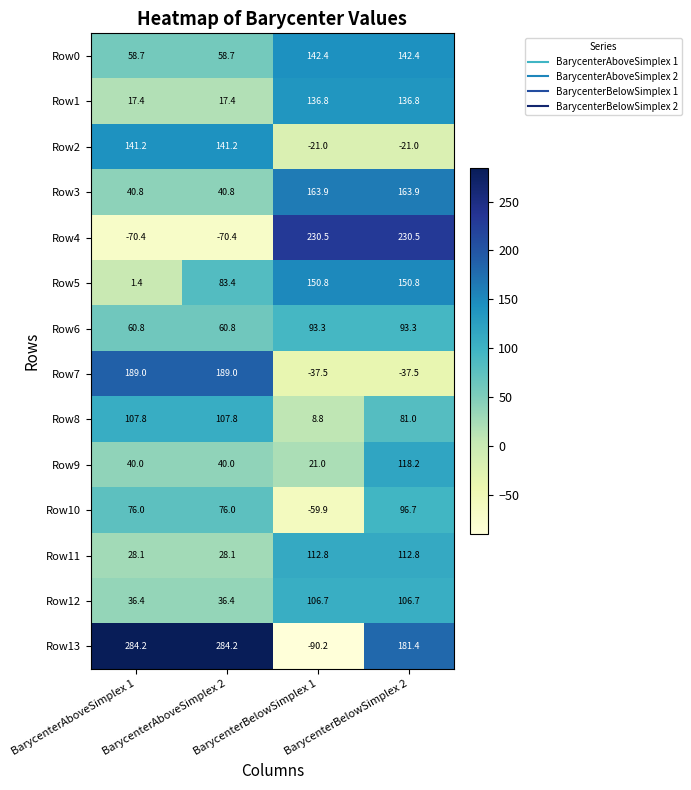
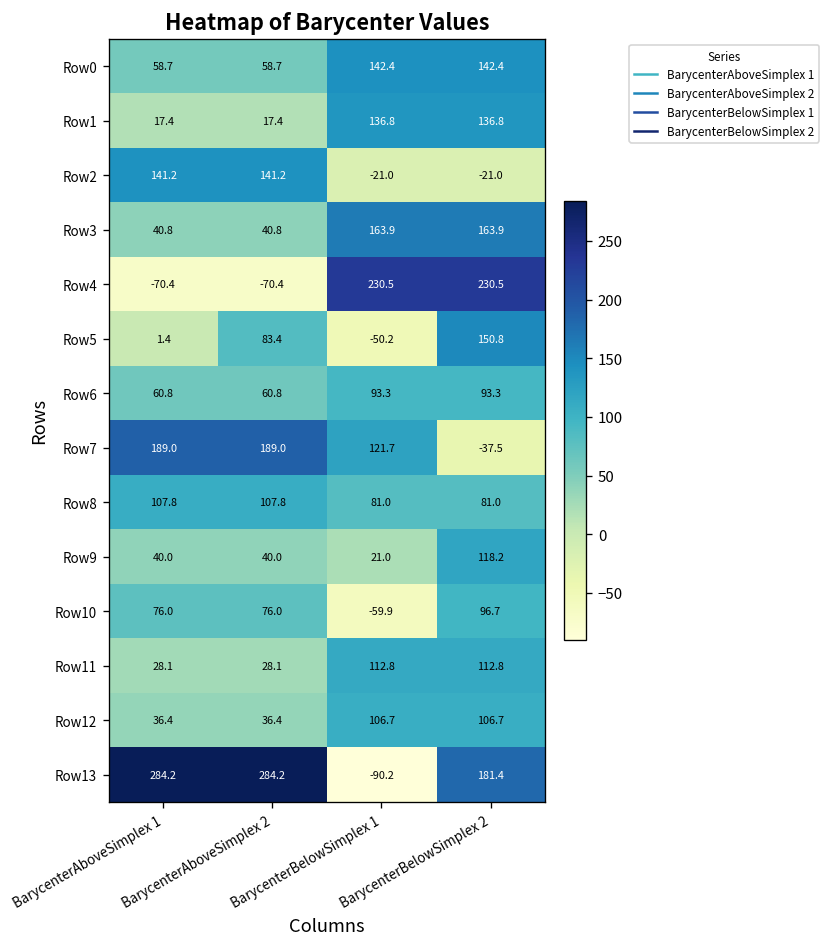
  {
    "Row0": {
      "BarycenterAboveSimplex 1": 58.7,
      "BarycenterAboveSimplex 2": 58.7,
      "BarycenterBelowSimplex 1": 142.4,
      "BarycenterBelowSimplex 2": 142.4
    },
    "Row1": {
      "BarycenterAboveSimplex 1": 17.4,
      "BarycenterAboveSimplex 2": 17.4,
      "BarycenterBelowSimplex 1": 136.8,
      "BarycenterBelowSimplex 2": 136.8
    },
    "Row2": {
      "BarycenterAboveSimplex 1": 141.2,
      "BarycenterAboveSimplex 2": 141.2,
      "BarycenterBelowSimplex 1": -21.0,
      "BarycenterBelowSimplex 2": -21.0
    },
    "Row3": {
      "BarycenterAboveSimplex 1": 40.8,
      "BarycenterAboveSimplex 2": 40.8,
      "BarycenterBelowSimplex 1": 163.9,
      "BarycenterBelowSimplex 2": 163.9
    },
    "Row4": {
      "BarycenterAboveSimplex 1": -70.4,
      "BarycenterAboveSimplex 2": -70.4,
      "BarycenterBelowSimplex 1": 230.5,
      "BarycenterBelowSimplex 2": 230.5
    },
    "Row5": {
      "BarycenterAboveSimplex 1": 1.4,
      "BarycenterAboveSimplex 2": 83.4,
-     "BarycenterBelowSimplex 1": 150.8,
+     "BarycenterBelowSimplex 1": -50.2,
      "BarycenterBelowSimplex 2": 150.8
    },
    "Row6": {
      "BarycenterAboveSimplex 1": 60.8,
      "BarycenterAboveSimplex 2": 60.8,
      "BarycenterBelowSimplex 1": 93.3,
      "BarycenterBelowSimplex 2": 93.3
    },
    "Row7": {
      "BarycenterAboveSimplex 1": 189.0,
      "BarycenterAboveSimplex 2": 189.0,
-     "BarycenterBelowSimplex 1": -37.5,
+     "BarycenterBelowSimplex 1": 121.7,
      "BarycenterBelowSimplex 2": -37.5
    },
    "Row8": {
      "BarycenterAboveSimplex 1": 107.8,
      "BarycenterAboveSimplex 2": 107.8,
-     "BarycenterBelowSimplex 1": 8.8,
+     "BarycenterBelowSimplex 1": 81.0,
      "BarycenterBelowSimplex 2": 81.0
    },
    "Row9": {
      "BarycenterAboveSimplex 1": 40.0,
      "BarycenterAboveSimplex 2": 40.0,
      "BarycenterBelowSimplex 1": 21.0,
      "BarycenterBelowSimplex 2": 118.2
    },
    "Row10": {
      "BarycenterAboveSimplex 1": 76.0,
      "BarycenterAboveSimplex 2": 76.0,
      "BarycenterBelowSimplex 1": -59.9,
      "BarycenterBelowSimplex 2": 96.7
    },
    "Row11": {
      "BarycenterAboveSimplex 1": 28.1,
      "BarycenterAboveSimplex 2": 28.1,
      "BarycenterBelowSimplex 1": 112.8,
      "BarycenterBelowSimplex 2": 112.8
    },
    "Row12": {
      "BarycenterAboveSimplex 1": 36.4,
      "BarycenterAboveSimplex 2": 36.4,
      "BarycenterBelowSimplex 1": 106.7,
      "BarycenterBelowSimplex 2": 106.7
    },
    "Row13": {
      "BarycenterAboveSimplex 1": 284.2,
      "BarycenterAboveSimplex 2": 284.2,
      "BarycenterBelowSimplex 1": -90.2,
      "BarycenterBelowSimplex 2": 181.4
    }
  }
